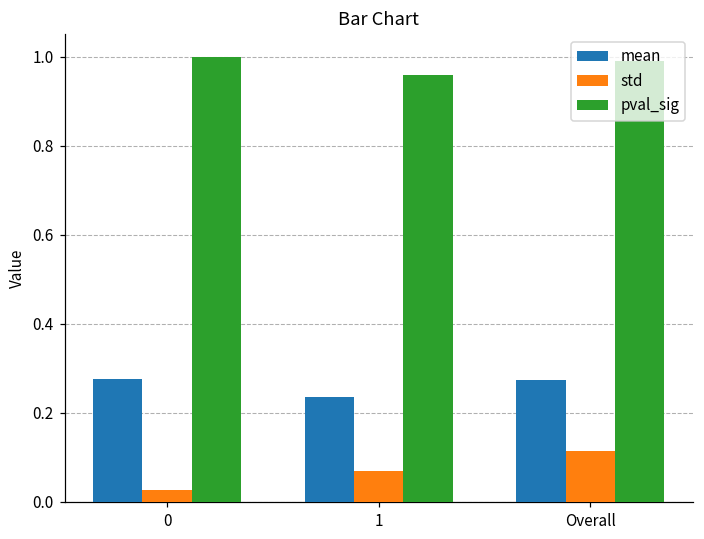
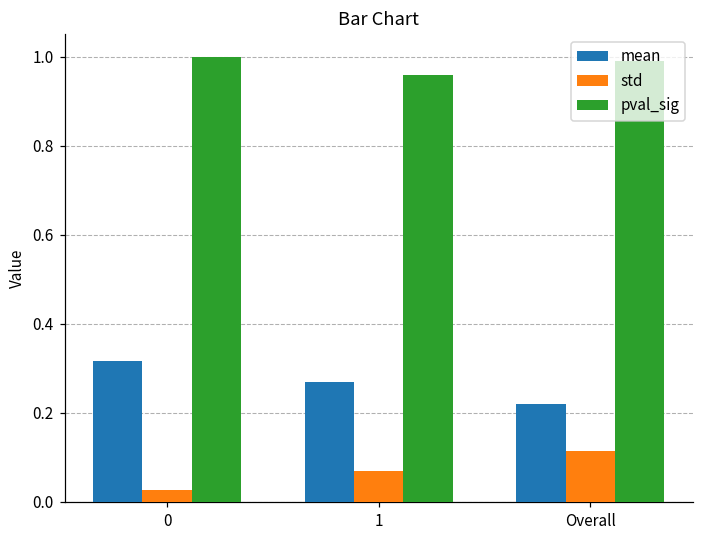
  {
    "mean": {
-     "0": 0.28,
-     "1": 0.24,
-     "Overall": 0.27
+     "0": 0.32,
+     "1": 0.27,
+     "Overall": 0.22
    },
    "std": {
      "0": 0.03,
      "1": 0.07,
      "Overall": 0.11
    },
    "pval_sig": {
      "0": 1.00,
      "1": 0.96
    }
  }
